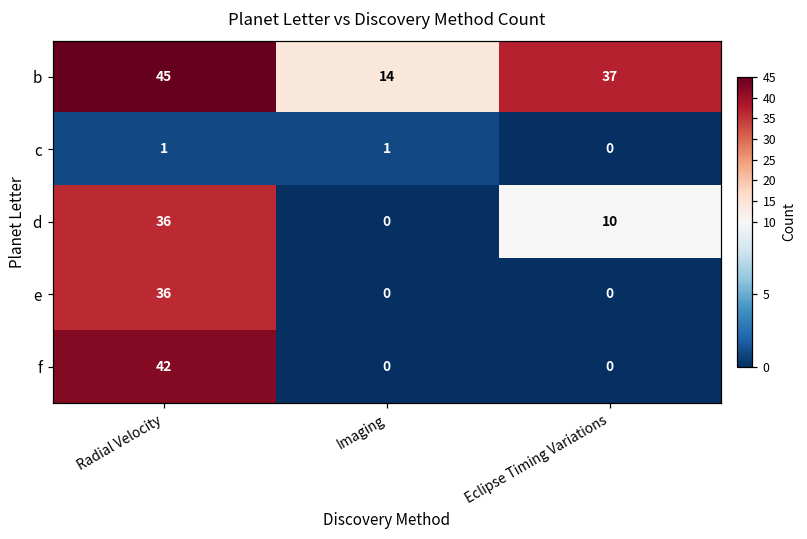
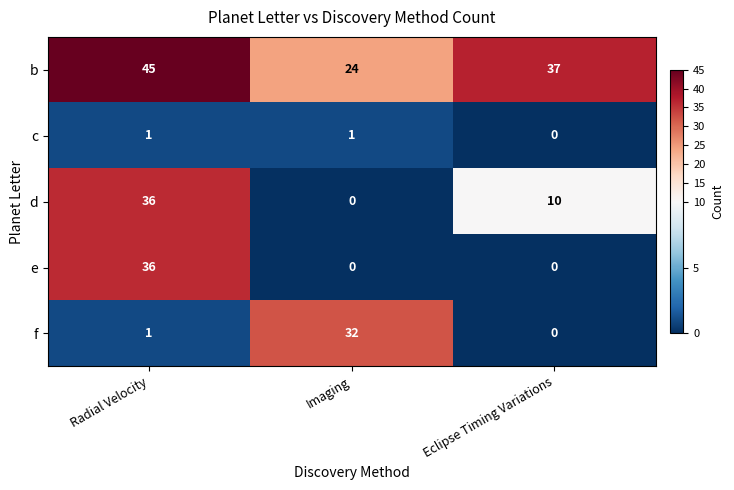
  {
    "b": {
      "Radial Velocity": 45,
-     "Imaging": 14,
+     "Imaging": 24,
      "Eclipse Timing Variations": 37
    },
    "c": {
      "Radial Velocity": 1,
      "Imaging": 1,
      "Eclipse Timing Variations": 0
    },
    "d": {
      "Radial Velocity": 36,
      "Imaging": 0,
      "Eclipse Timing Variations": 10
    },
    "e": {
      "Radial Velocity": 36,
      "Imaging": 0,
      "Eclipse Timing Variations": 0
    },
    "f": {
-     "Radial Velocity": 42,
-     "Imaging": 0,
+     "Radial Velocity": 1,
+     "Imaging": 32,
      "Eclipse Timing Variations": 0
    }
  }
